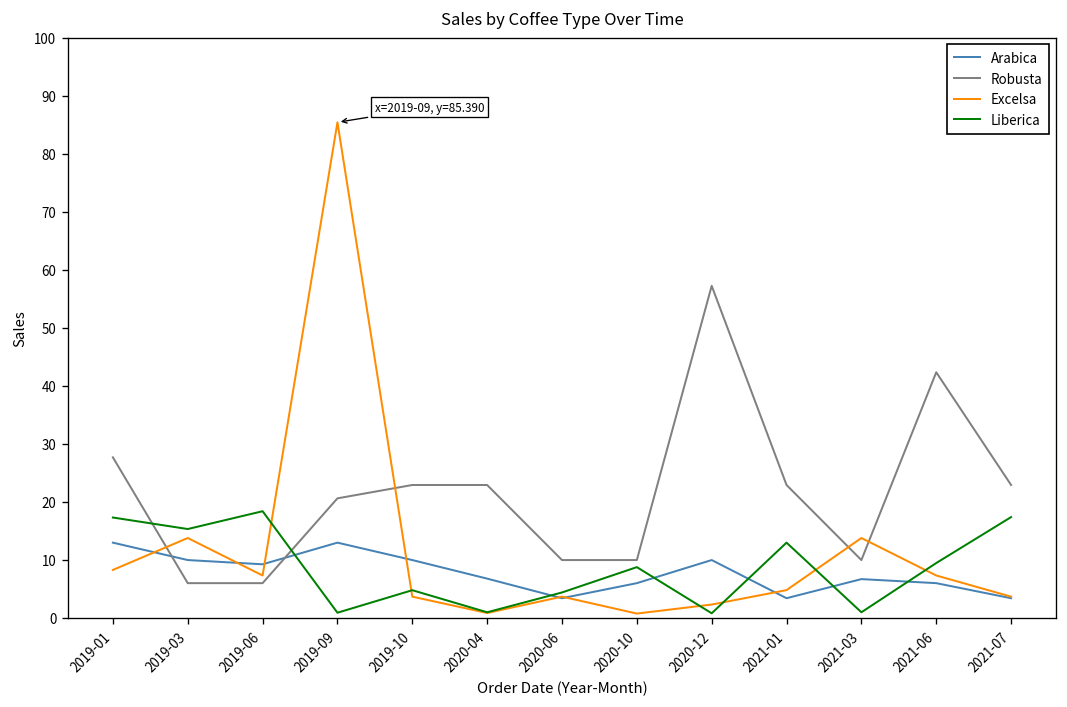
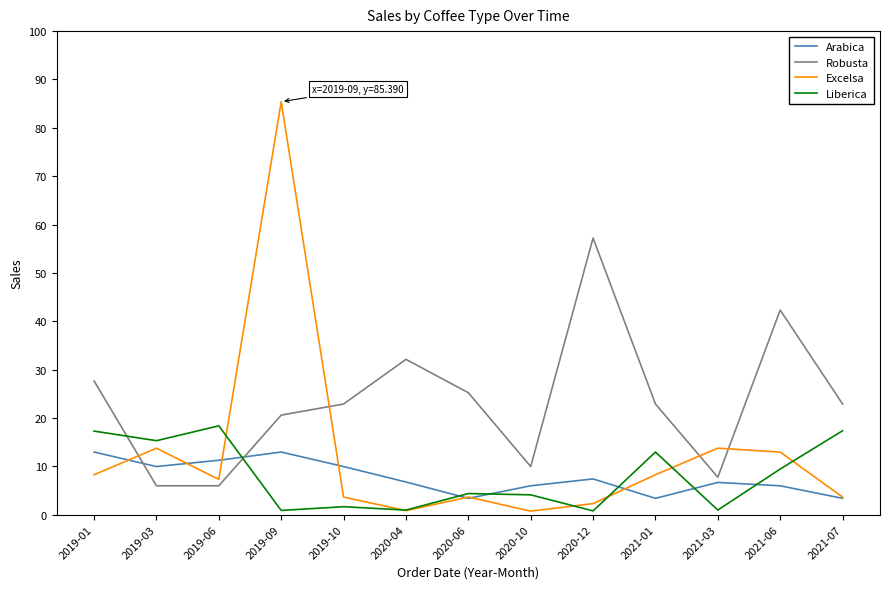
  {
    "Arabica": {
      "2019-01": 13,
      "2019-03": 10,
-     "2019-06": 9,
+     "2019-06": 11,
      "2019-09": 13,
      "2019-10": 10,
      "2020-04": 7,
      "2020-10": 6,
-     "2020-12": 10,
+     "2020-12": 7,
      "2021-01": 3,
      "2021-03": 7,
      "2021-06": 6
    },
    "Robusta": {
      "2019-01": 28,
      "2019-03": 6,
      "2019-06": 6,
      "2019-09": 21,
      "2019-10": 23,
-     "2020-04": 23,
-     "2020-06": 10,
+     "2020-04": 32,
+     "2020-06": 25,
      "2020-10": 10,
      "2020-12": 57,
      "2021-01": 23,
-     "2021-03": 10,
+     "2021-03": 8,
      "2021-06": 42,
      "2021-07": 23
    },
    "Excelsa": {
      "2019-01": 8,
      "2019-03": 14,
      "2019-06": 7,
      "2019-10": 4,
      "2020-10": 1,
      "2020-12": 2,
-     "2021-01": 5,
+     "2021-01": 8,
      "2021-03": 14,
-     "2021-06": 7
+     "2021-06": 13
    },
    "Liberica": {
      "2019-01": 17,
      "2019-03": 15,
      "2019-06": 18,
      "2019-09": 1,
-     "2019-10": 5,
+     "2019-10": 2,
      "2020-06": 4,
-     "2020-10": 9,
+     "2020-10": 4,
      "2020-12": 1,
      "2021-01": 13,
      "2021-03": 1,
      "2021-06": 9,
      "2021-07": 17
    }
  }
